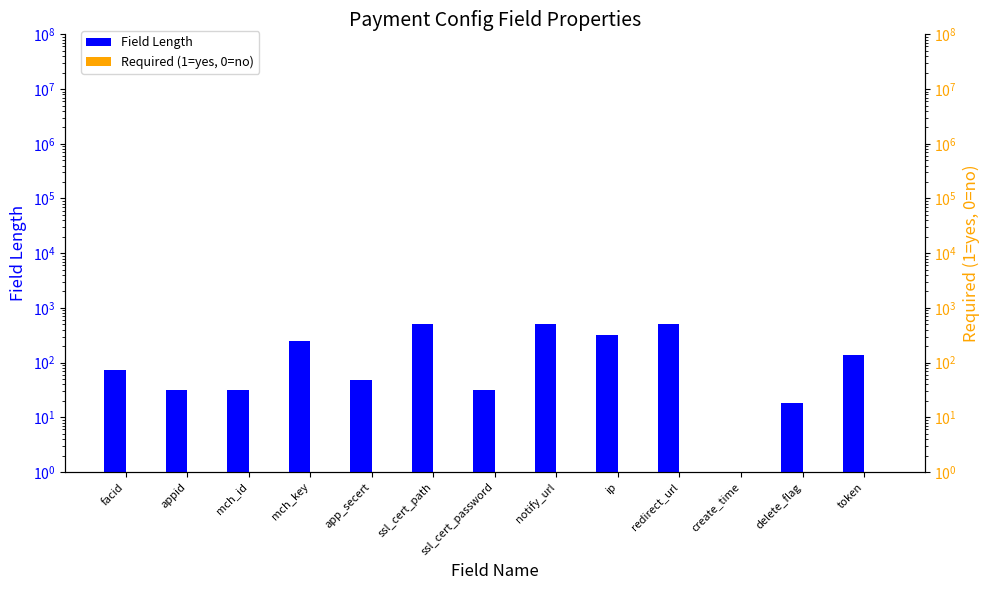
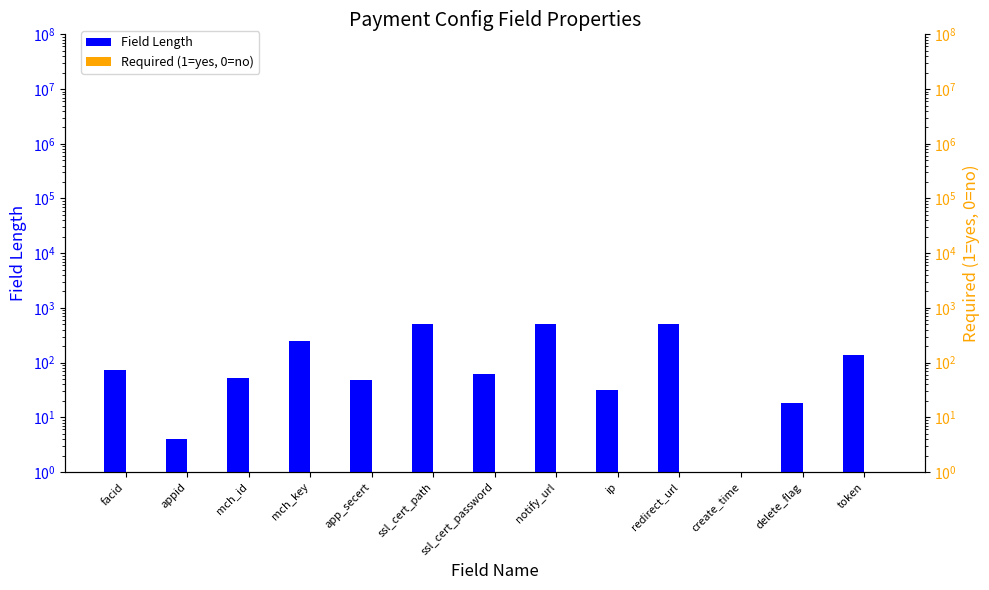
  {
    "Field Length": {
      "facid": 70,
-     "appid": 30,
-     "mch_id": 30,
+     "appid": 4,
+     "mch_id": 50,
      "mch_key": 300,
      "app_secert": 50,
      "ssl_cert_path": 500,
-     "ssl_cert_password": 30,
+     "ssl_cert_password": 60,
      "notify_url": 500,
-     "ip": 300,
+     "ip": 30,
      "redirect_url": 500,
      "delete_flag": 18,
      "token": 140
    },
    "Required (1=yes, 0=no)": {
      "facid": 1.0,
      "appid": 1.0,
      "mch_id": 1.0,
      "mch_key": 1.0,
      "app_secert": 1.0,
      "ssl_cert_path": 1.0,
      "ssl_cert_password": 1.0,
      "notify_url": 1.0,
      "redirect_url": 1.0,
      "create_time": 1.0,
      "delete_flag": 1.0
    }
  }
